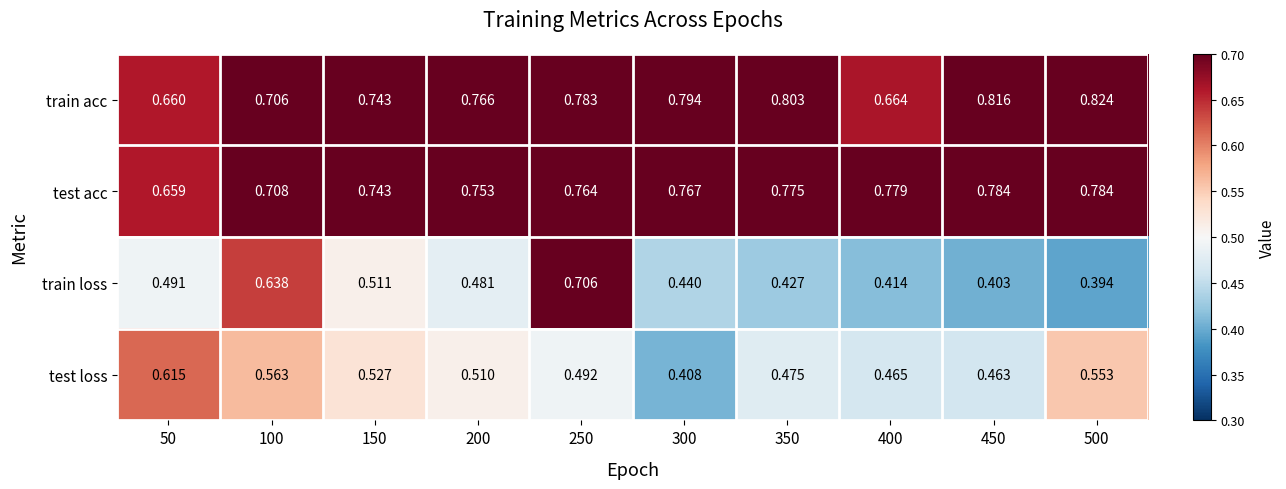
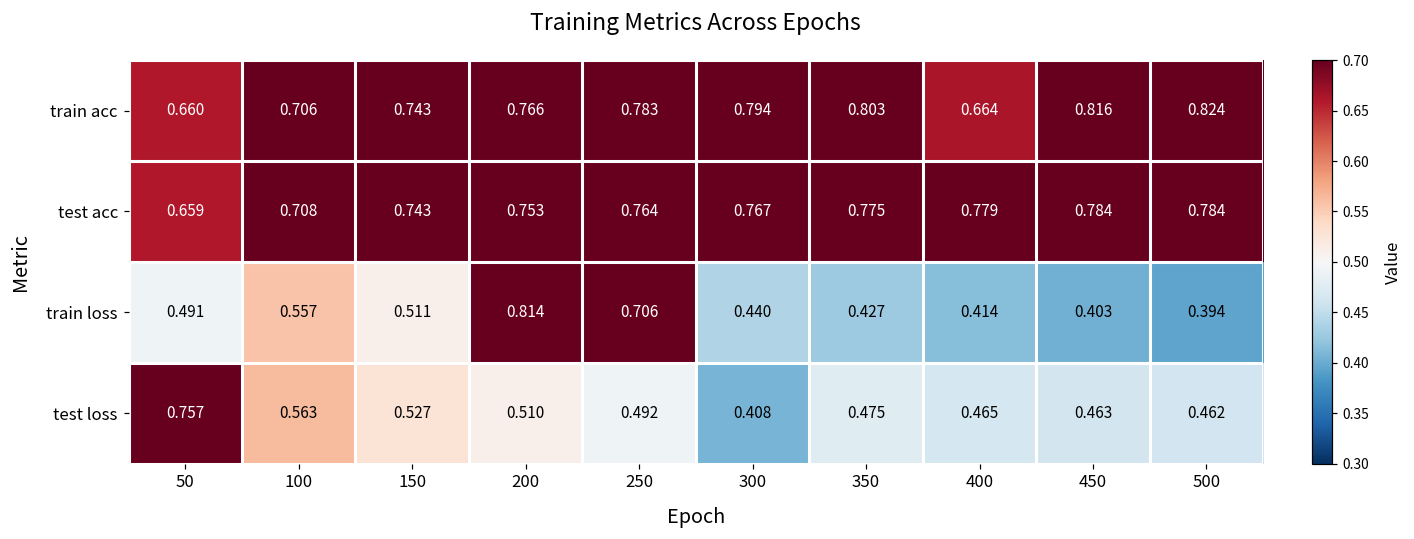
  {
    "train acc": {
      "50": 0.660,
      "100": 0.706,
      "150": 0.743,
      "200": 0.766,
      "250": 0.783,
      "300": 0.794,
      "350": 0.803,
      "400": 0.664,
      "450": 0.816,
      "500": 0.824
    },
    "test acc": {
      "50": 0.659,
      "100": 0.708,
      "150": 0.743,
      "200": 0.753,
      "250": 0.764,
      "300": 0.767,
      "350": 0.775,
      "400": 0.779,
      "450": 0.784,
      "500": 0.784
    },
    "train loss": {
      "50": 0.491,
-     "100": 0.638,
+     "100": 0.557,
      "150": 0.511,
-     "200": 0.481,
+     "200": 0.814,
      "250": 0.706,
      "300": 0.440,
      "350": 0.427,
      "400": 0.414,
      "450": 0.403,
      "500": 0.394
    },
    "test loss": {
-     "50": 0.615,
+     "50": 0.757,
      "100": 0.563,
      "150": 0.527,
      "200": 0.510,
      "250": 0.492,
      "300": 0.408,
      "350": 0.475,
      "400": 0.465,
      "450": 0.463,
-     "500": 0.553
+     "500": 0.462
    }
  }
